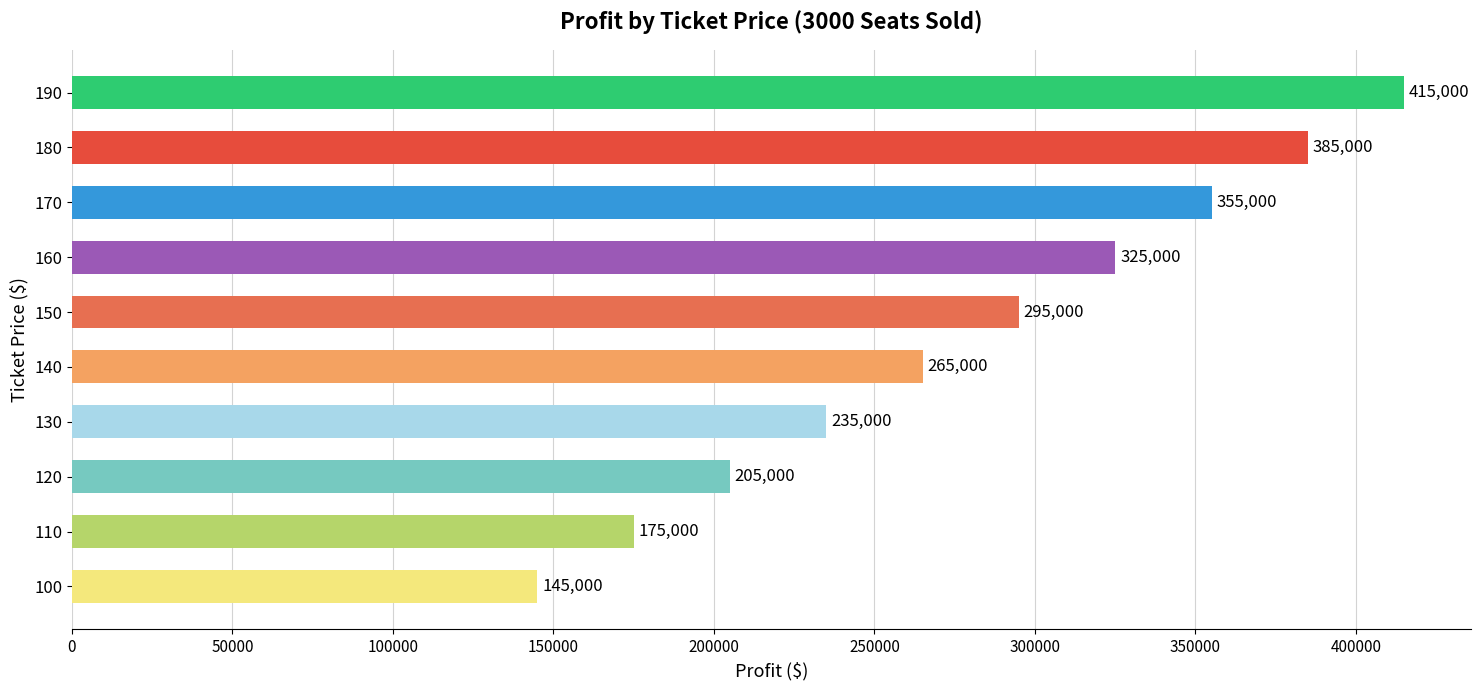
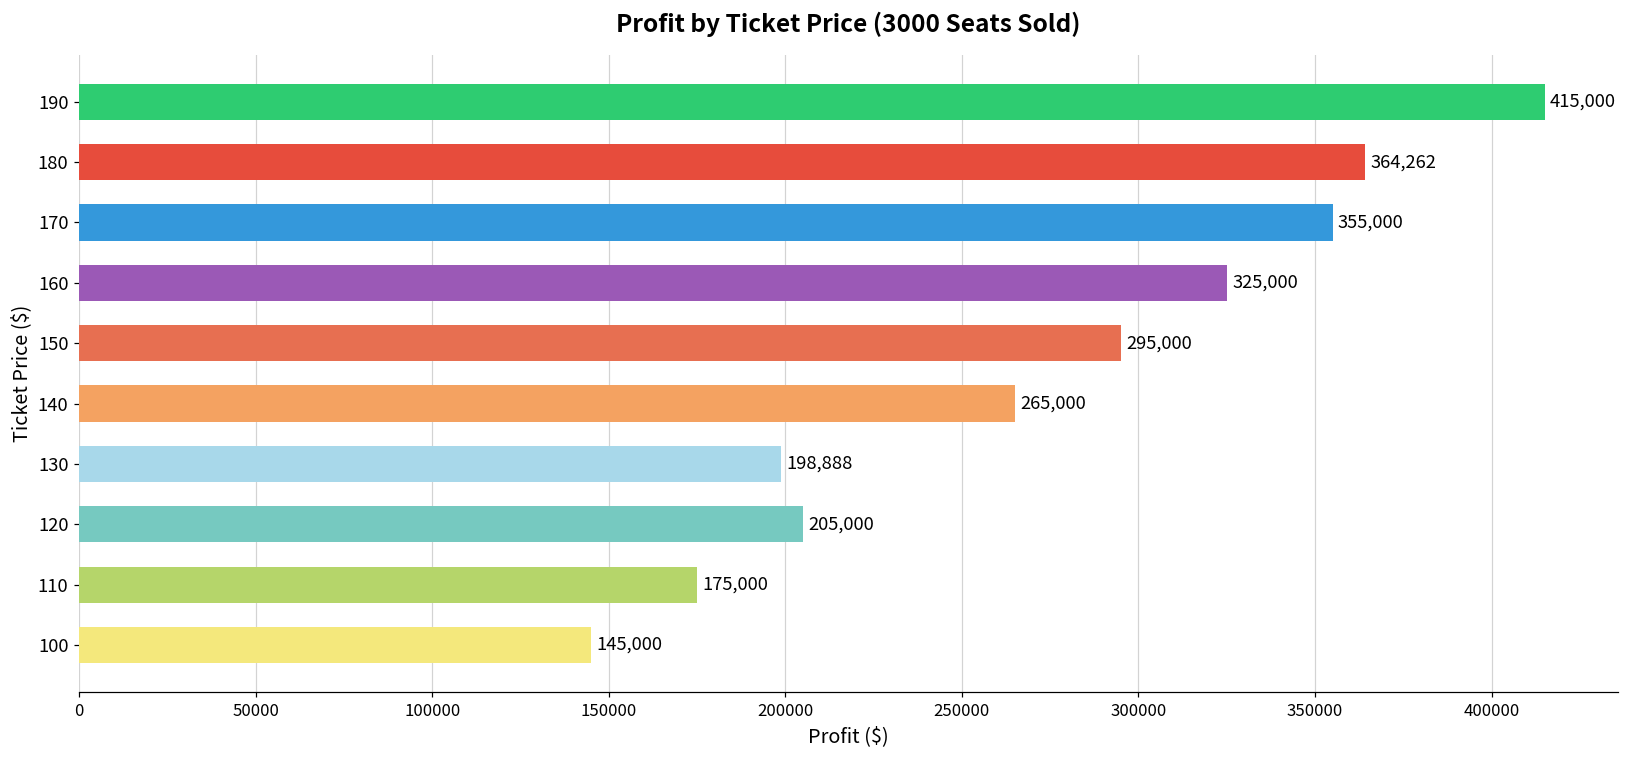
  {
    "190": "415,000",
-   "180": "385,000",
+   "180": "364,262",
    "170": "355,000",
    "160": "325,000",
    "150": "295,000",
    "140": "265,000",
-   "130": "235,000",
+   "130": "198,888",
    "120": "205,000",
    "110": "175,000",
    "100": "145,000"
  }
